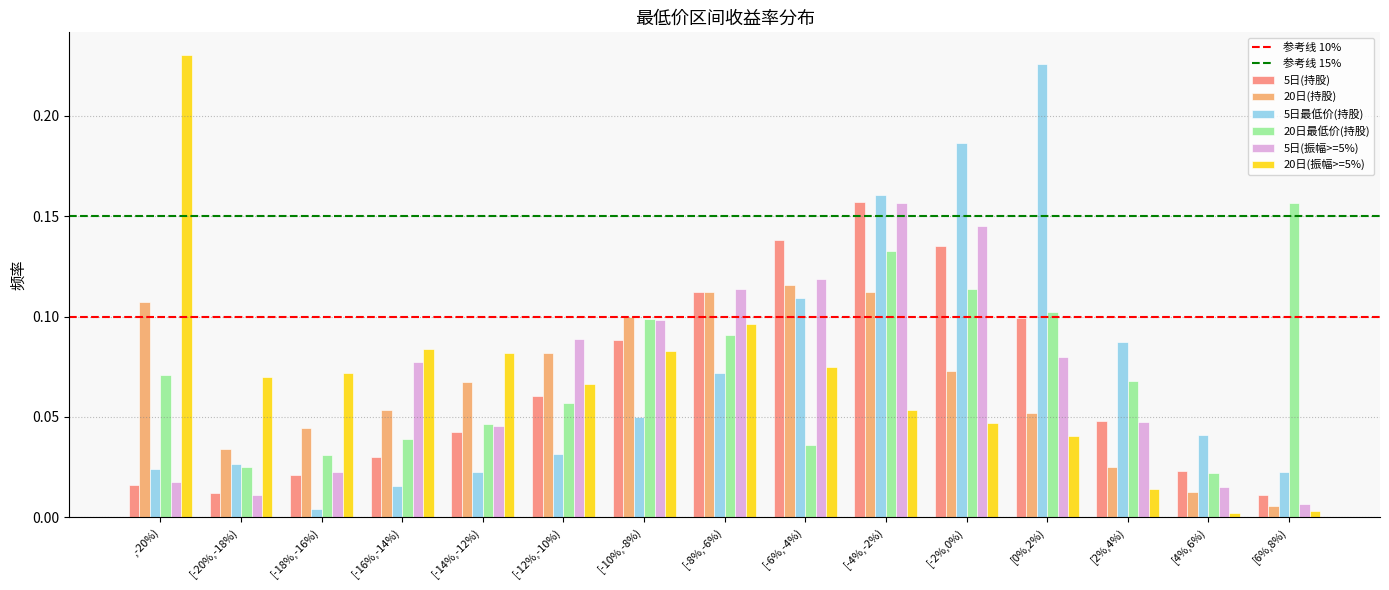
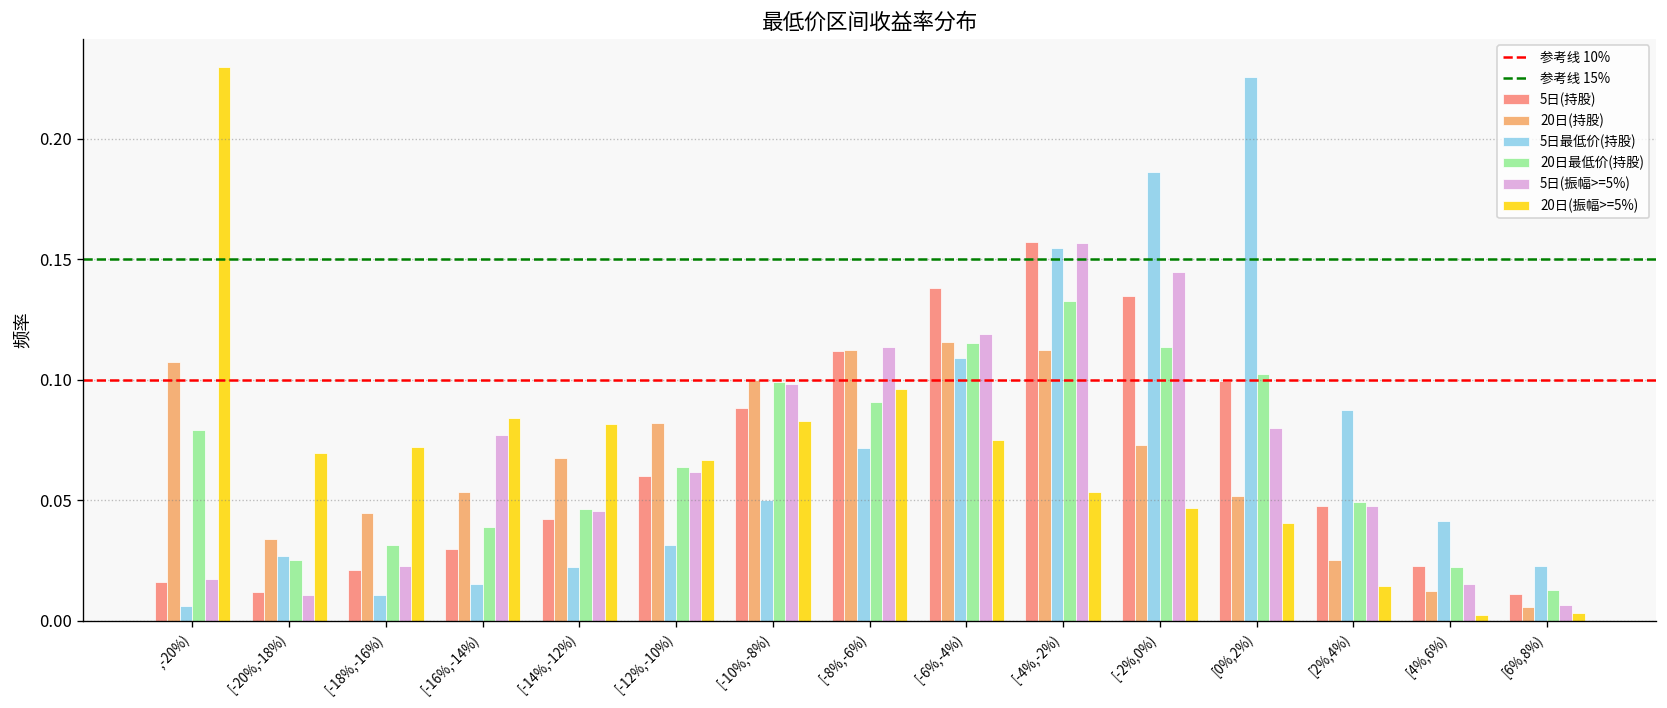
  {
    "5日最低价(持股)": {
-     ",-20%)": 0.024,
+     ",-20%)": 0.006,
      "[-20%,-18%)": 0.027,
-     "[-18%,-16%)": 0.004,
+     "[-18%,-16%)": 0.011,
      "[-16%,-14%)": 0.015,
      "[-14%,-12%)": 0.022,
      "[-12%,-10%)": 0.032,
      "[-10%,-8%)": 0.050,
      "[-8%,-6%)": 0.072,
      "[-6%,-4%)": 0.109,
-     "[-4%,-2%)": 0.161,
+     "[-4%,-2%)": 0.155,
      "[-2%,0%)": 0.186,
      "[0%,2%)": 0.226,
      "[2%,4%)": 0.087,
      "[4%,6%)": 0.041,
      "[6%,8%)": 0.023
    },
    "20日最低价(持股)": {
-     ",-20%)": 0.071,
+     ",-20%)": 0.079,
      "[-20%,-18%)": 0.025,
      "[-18%,-16%)": 0.031,
      "[-16%,-14%)": 0.039,
      "[-14%,-12%)": 0.046,
-     "[-12%,-10%)": 0.057,
+     "[-12%,-10%)": 0.064,
      "[-10%,-8%)": 0.099,
      "[-8%,-6%)": 0.091,
-     "[-6%,-4%)": 0.036,
+     "[-6%,-4%)": 0.115,
      "[-4%,-2%)": 0.133,
      "[-2%,0%)": 0.114,
      "[0%,2%)": 0.102,
-     "[2%,4%)": 0.068,
+     "[2%,4%)": 0.049,
      "[4%,6%)": 0.022,
-     "[6%,8%)": 0.156
+     "[6%,8%)": 0.013
    },
    "5日(振幅>=5%)": {
      ",-20%)": 0.017,
      "[-20%,-18%)": 0.011,
      "[-18%,-16%)": 0.023,
      "[-16%,-14%)": 0.077,
      "[-14%,-12%)": 0.045,
-     "[-12%,-10%)": 0.089,
+     "[-12%,-10%)": 0.062,
      "[-10%,-8%)": 0.098,
      "[-8%,-6%)": 0.114,
      "[-6%,-4%)": 0.119,
      "[-4%,-2%)": 0.157,
      "[-2%,0%)": 0.145,
      "[0%,2%)": 0.080,
      "[2%,4%)": 0.048,
      "[4%,6%)": 0.015,
      "[6%,8%)": 0.006
    },
    "20日(振幅>=5%)": {
      ",-20%)": 0.230,
      "[-20%,-18%)": 0.070,
      "[-18%,-16%)": 0.072,
      "[-16%,-14%)": 0.084,
      "[-14%,-12%)": 0.082,
      "[-12%,-10%)": 0.067,
      "[-10%,-8%)": 0.083,
      "[-8%,-6%)": 0.096,
      "[-6%,-4%)": 0.075,
      "[-4%,-2%)": 0.053,
      "[-2%,0%)": 0.047,
      "[0%,2%)": 0.040,
      "[2%,4%)": 0.014,
      "[4%,6%)": 0.002,
      "[6%,8%)": 0.003
    }
  }
